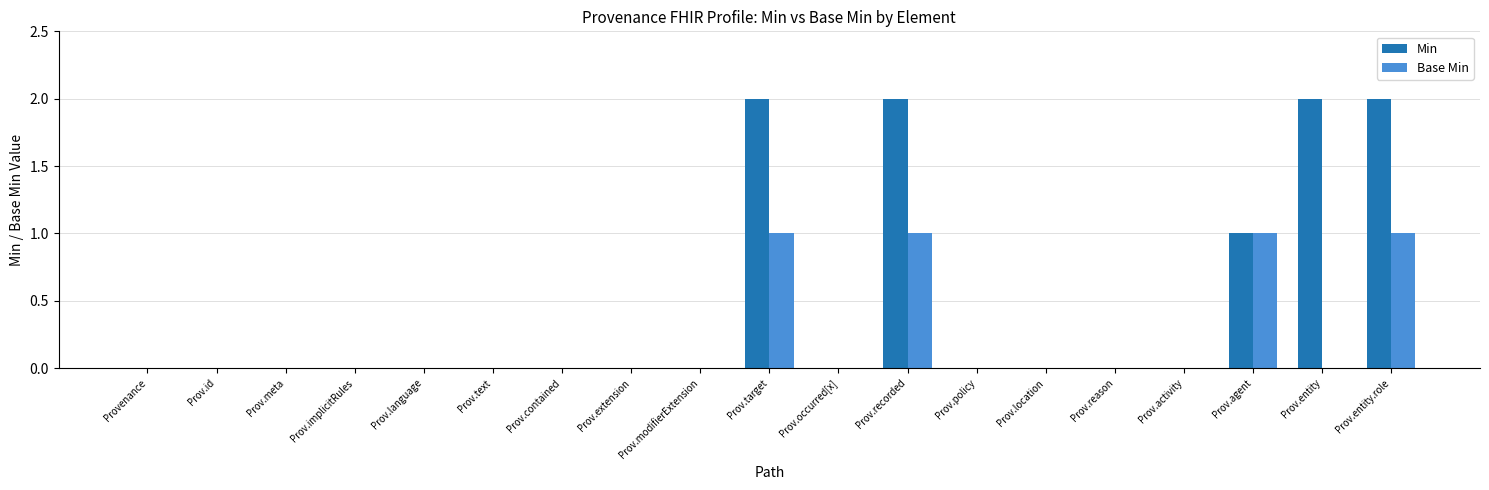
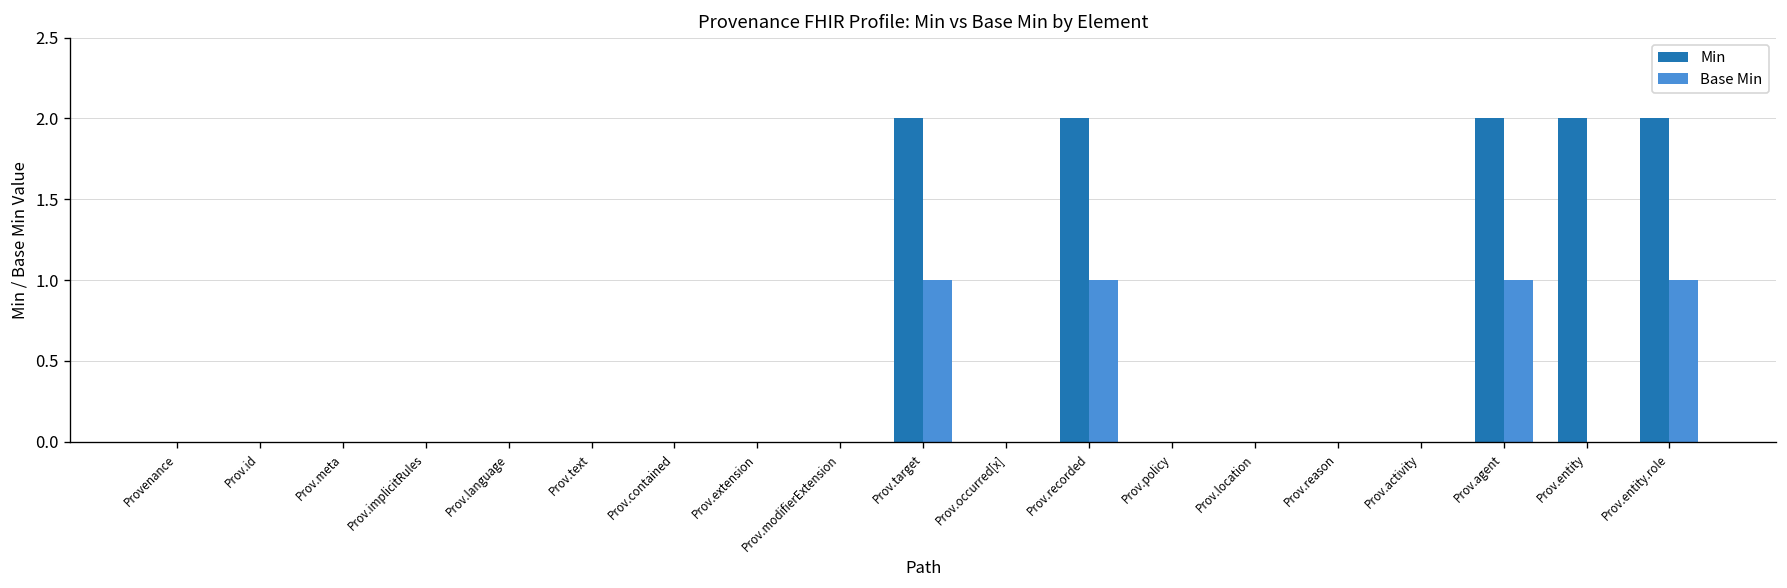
  {
    "Min": {
      "Provenance": 0,
      "Prov.id": 0,
      "Prov.meta": 0,
      "Prov.implicitRules": 0,
      "Prov.language": 0,
      "Prov.text": 0,
      "Prov.contained": 0,
      "Prov.extension": 0,
      "Prov.modifierExtension": 0,
      "Prov.target": 2,
      "Prov.occurred[x]": 0,
      "Prov.recorded": 2,
      "Prov.policy": 0,
      "Prov.location": 0,
      "Prov.reason": 0,
      "Prov.activity": 0,
-     "Prov.agent": 1,
+     "Prov.agent": 2,
      "Prov.entity": 2,
      "Prov.entity.role": 2
    },
    "Base Min": {
      "Provenance": 0,
      "Prov.id": 0,
      "Prov.meta": 0,
      "Prov.implicitRules": 0,
      "Prov.language": 0,
      "Prov.text": 0,
      "Prov.contained": 0,
      "Prov.extension": 0,
      "Prov.modifierExtension": 0,
      "Prov.target": 1,
      "Prov.occurred[x]": 0,
      "Prov.recorded": 1,
      "Prov.policy": 0,
      "Prov.location": 0,
      "Prov.reason": 0,
      "Prov.activity": 0,
      "Prov.agent": 1,
      "Prov.entity": 0,
      "Prov.entity.role": 1
    }
  }
